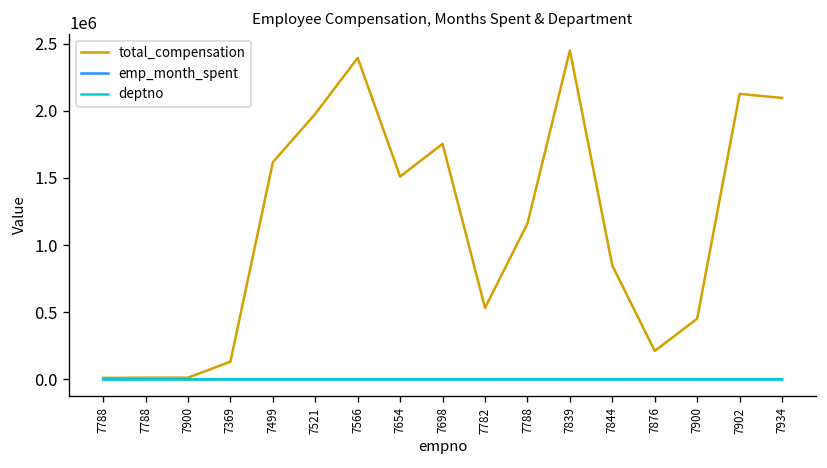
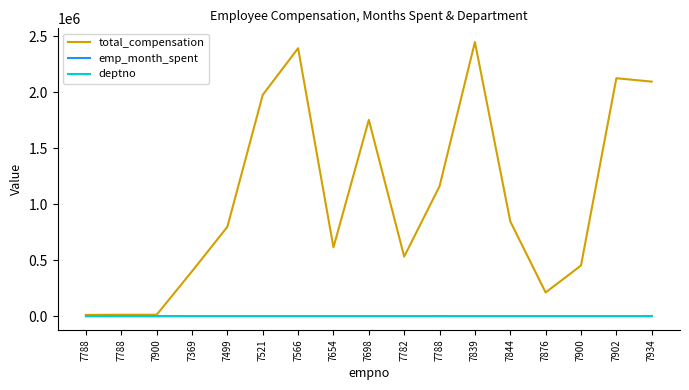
  {
    "total_compensation": {
-     "7369": 130000,
-     "7499": 1620000,
+     "7369": 400000,
+     "7499": 800000,
      "7521": 1980000,
      "7566": 2390000,
-     "7654": 1510000,
+     "7654": 620000,
      "7698": 1750000,
      "7782": 530000,
      "7839": 2450000,
      "7844": 850000,
      "7876": 210000,
      "7902": 2130000,
      "7934": 2100000
    },
    "deptno": {
      "7369": 0,
      "7499": 0,
      "7521": 0,
      "7566": 0,
      "7654": 0,
      "7698": 0,
      "7782": 0,
      "7839": 0,
      "7844": 0,
      "7876": 0,
      "7902": 0,
      "7934": 0
    }
  }
